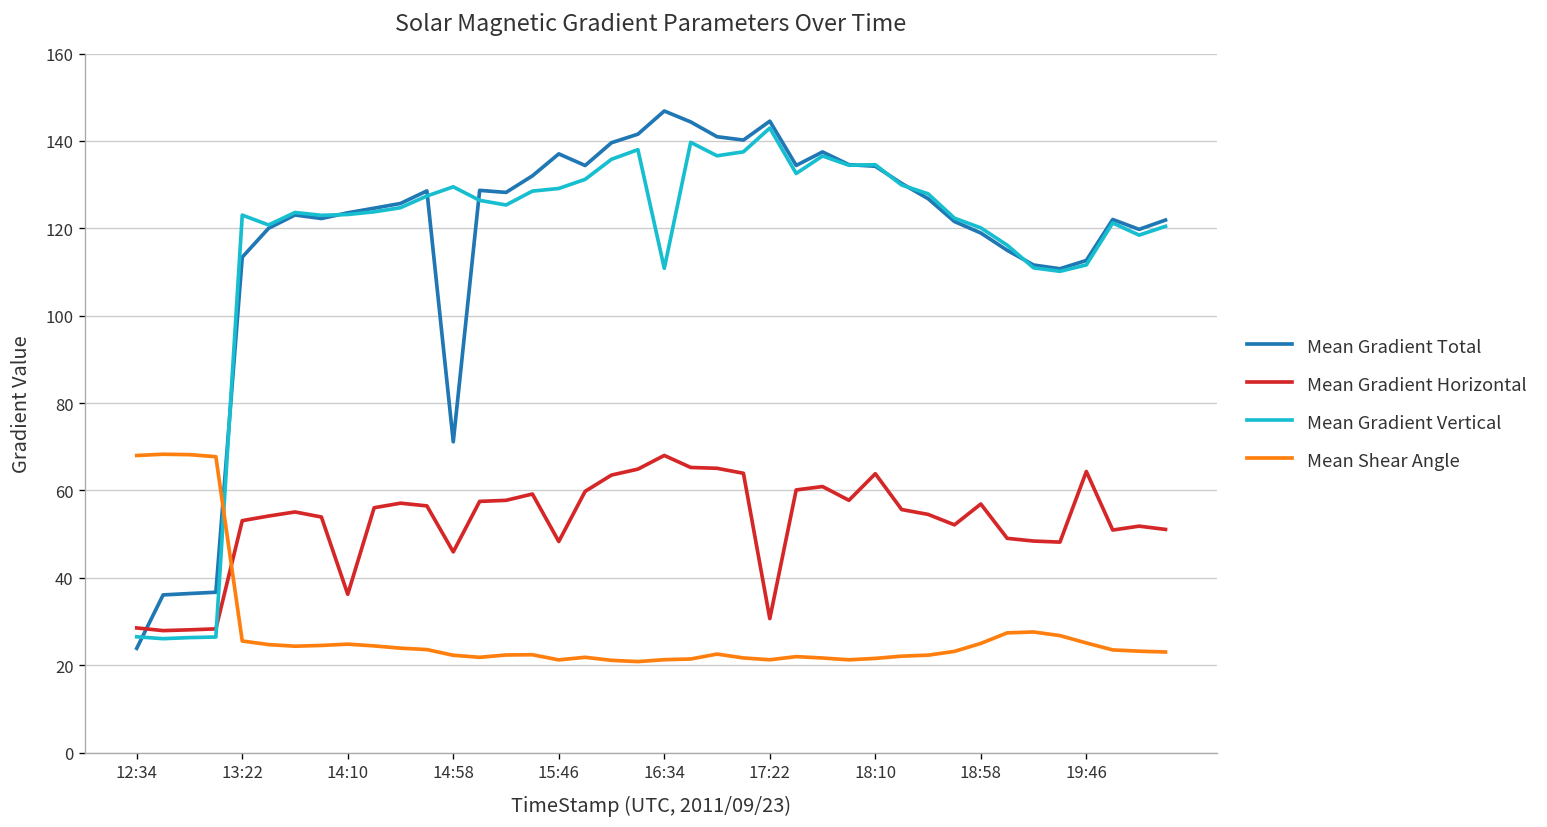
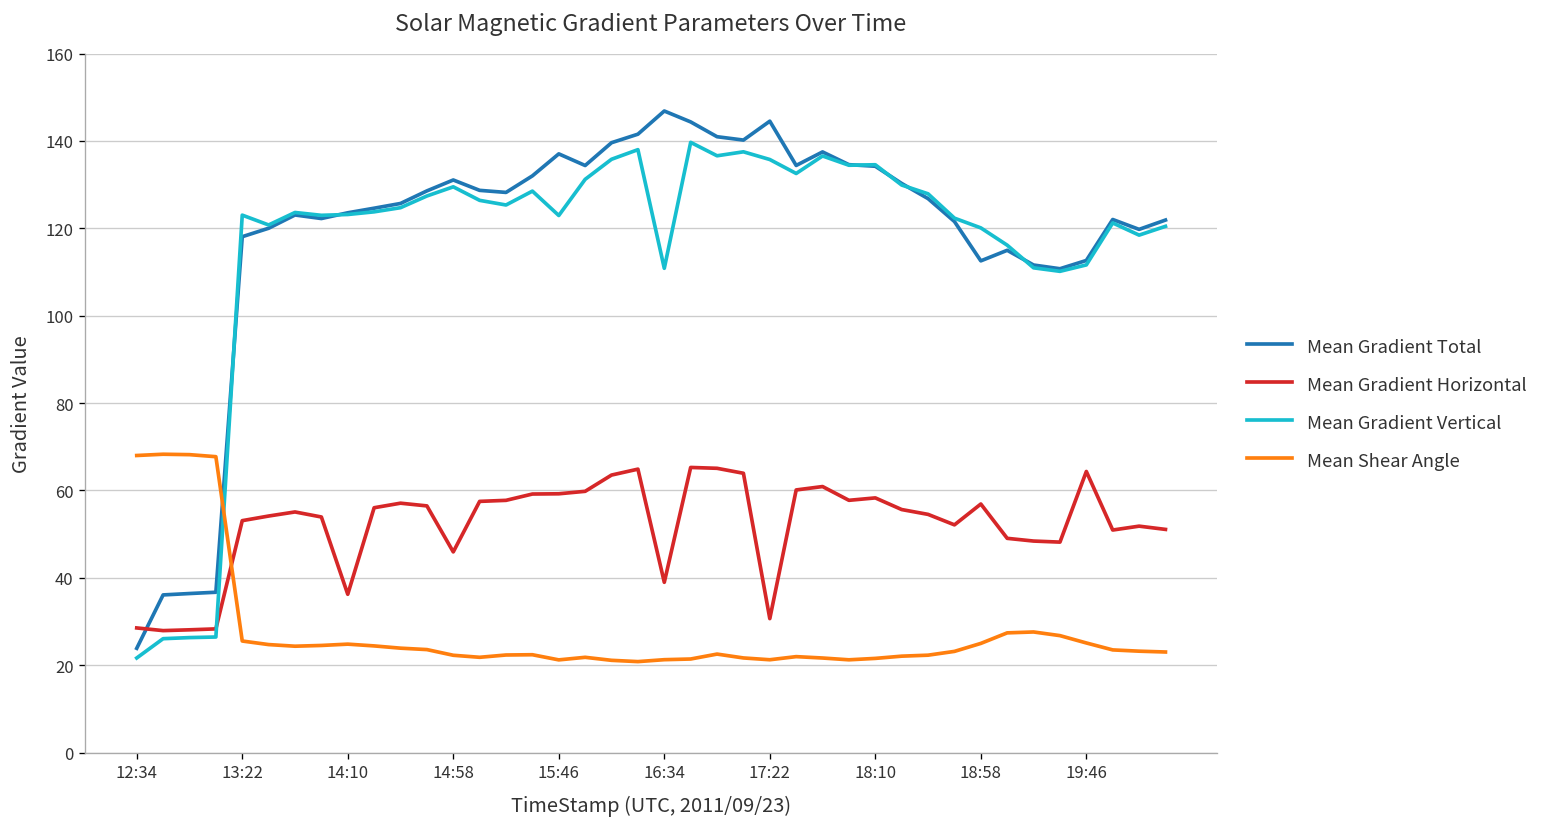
  {
    "Mean Gradient Total": {
      "12:34": 24,
-     "13:22": 113,
-     "14:58": 71,
+     "13:22": 118,
+     "14:58": 131,
      "15:46": 137,
      "16:34": 147,
      "17:22": 145,
-     "18:58": 119,
+     "18:58": 113,
      "19:46": 113
    },
    "Mean Gradient Horizontal": {
      "12:34": 29,
      "13:22": 53,
      "14:10": 36,
      "14:58": 46,
-     "15:46": 48,
-     "16:34": 68,
+     "15:46": 59,
+     "16:34": 39,
      "17:22": 31,
-     "18:10": 64,
+     "18:10": 58,
      "18:58": 57,
      "19:46": 64
    },
    "Mean Gradient Vertical": {
-     "12:34": 26,
+     "12:34": 22,
      "13:22": 123,
      "14:58": 129,
-     "15:46": 129,
+     "15:46": 123,
      "16:34": 111,
-     "17:22": 143,
+     "17:22": 136,
      "18:58": 120,
      "19:46": 112
    },
    "Mean Shear Angle": {
      "12:34": 68,
      "13:22": 26,
      "14:10": 25,
      "14:58": 22,
      "15:46": 21,
      "16:34": 21,
      "17:22": 21,
      "18:10": 22,
      "18:58": 25,
      "19:46": 25
    }
  }
